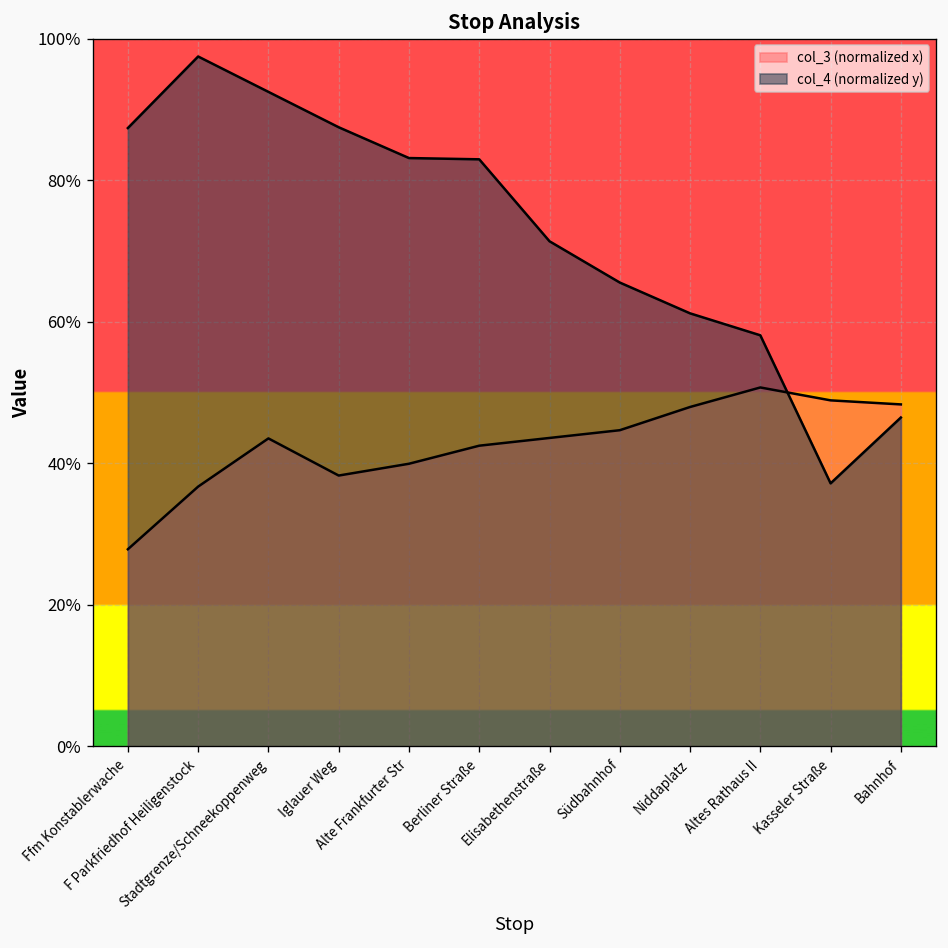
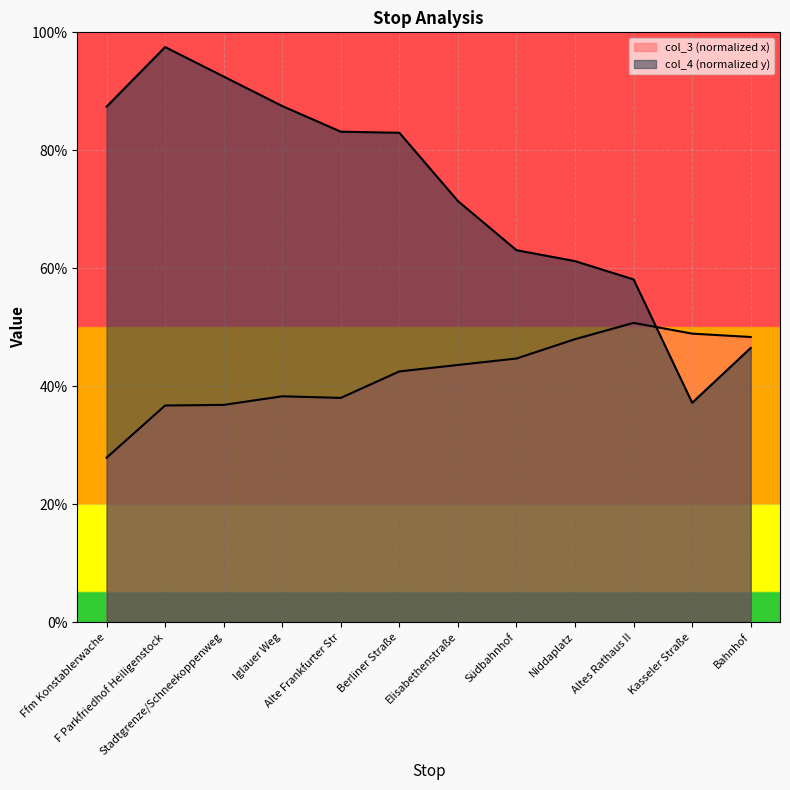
  {
    "col_3 (normalized x)": {
      "Ffm Konstablerwache": "28%",
      "F Parkfriedhof Heiligenstock": "37%",
-     "Stadtgrenze/Schneekoppenweg": "44%",
+     "Stadtgrenze/Schneekoppenweg": "37%",
      "Iglauer Weg": "38%",
-     "Alte Frankfurter Str": "40%",
+     "Alte Frankfurter Str": "38%",
      "Berliner Straße": "43%",
      "Elisabethenstraße": "44%",
      "Südbahnhof": "45%",
      "Niddaplatz": "48%",
      "Altes Rathaus II": "51%",
      "Kasseler Straße": "49%",
      "Bahnhof": "48%"
    },
    "col_4 (normalized y)": {
      "Ffm Konstablerwache": "87%",
      "F Parkfriedhof Heiligenstock": "98%",
      "Stadtgrenze/Schneekoppenweg": "93%",
      "Iglauer Weg": "88%",
      "Alte Frankfurter Str": "83%",
      "Berliner Straße": "83%",
      "Elisabethenstraße": "71%",
-     "Südbahnhof": "66%",
+     "Südbahnhof": "63%",
      "Niddaplatz": "61%",
      "Altes Rathaus II": "58%",
      "Kasseler Straße": "37%",
      "Bahnhof": "46%"
    }
  }
